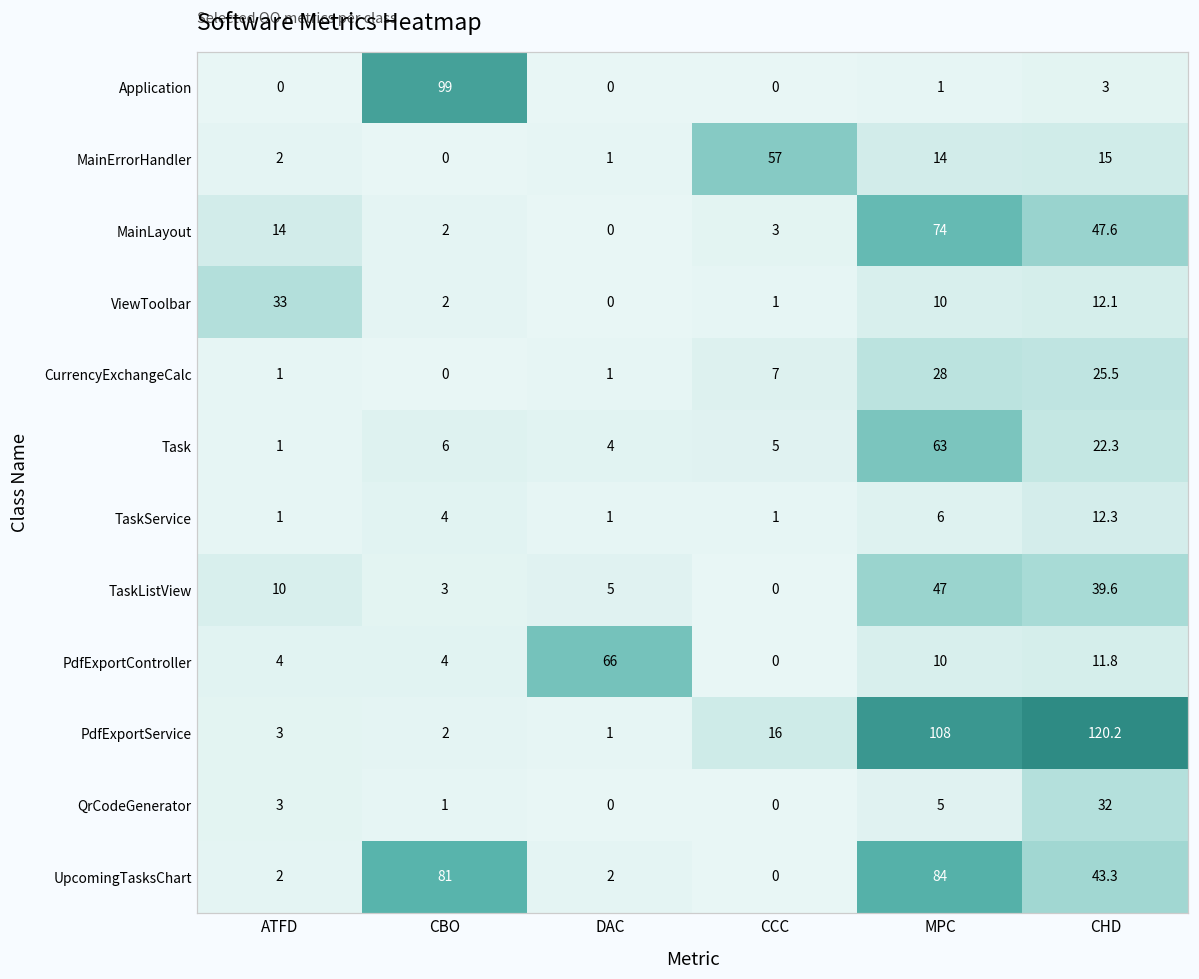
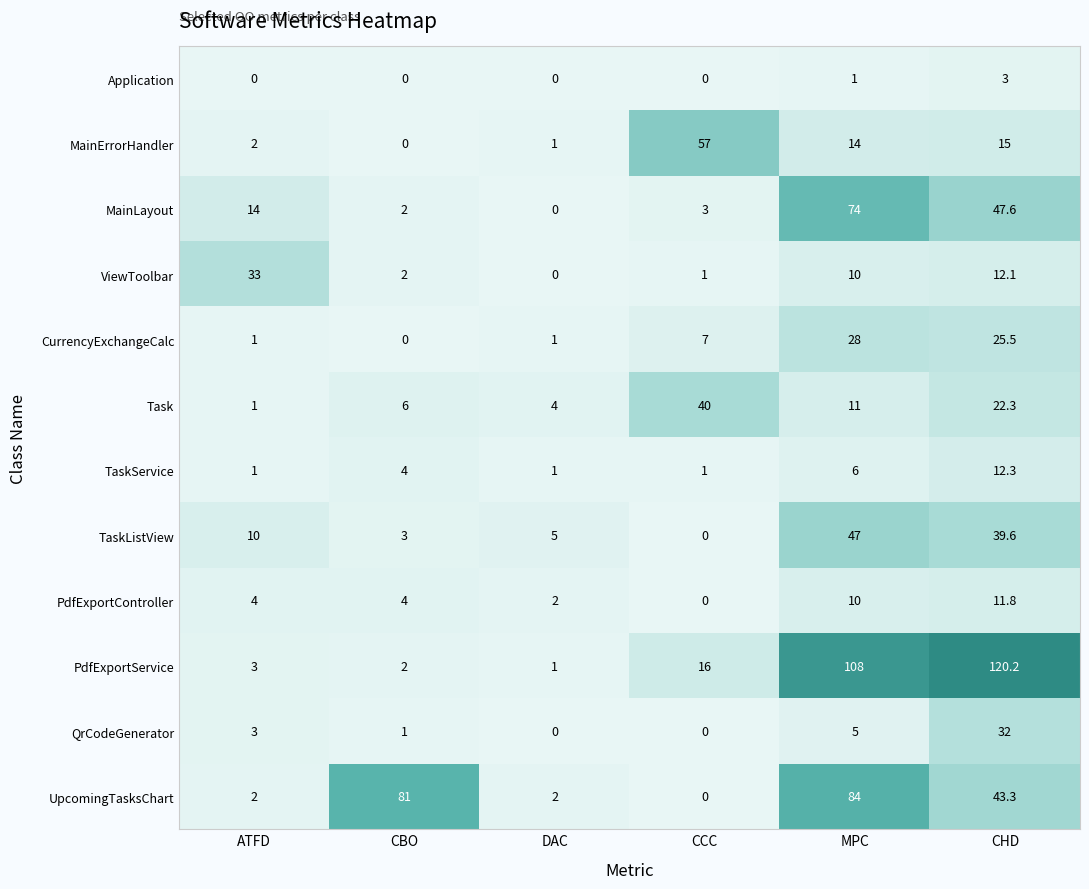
  {
    "Application": {
      "ATFD": 0,
-     "CBO": 99,
+     "CBO": 0,
      "DAC": 0,
      "CCC": 0,
      "MPC": 1,
      "CHD": 3
    },
    "MainErrorHandler": {
      "ATFD": 2,
      "CBO": 0,
      "DAC": 1,
      "CCC": 57,
      "MPC": 14,
      "CHD": 15
    },
    "MainLayout": {
      "ATFD": 14,
      "CBO": 2,
      "DAC": 0,
      "CCC": 3,
      "MPC": 74,
      "CHD": 47.6
    },
    "ViewToolbar": {
      "ATFD": 33,
      "CBO": 2,
      "DAC": 0,
      "CCC": 1,
      "MPC": 10,
      "CHD": 12.1
    },
    "CurrencyExchangeCalc": {
      "ATFD": 1,
      "CBO": 0,
      "DAC": 1,
      "CCC": 7,
      "MPC": 28,
      "CHD": 25.5
    },
    "Task": {
      "ATFD": 1,
      "CBO": 6,
      "DAC": 4,
-     "CCC": 5,
-     "MPC": 63,
+     "CCC": 40,
+     "MPC": 11,
      "CHD": 22.3
    },
    "TaskService": {
      "ATFD": 1,
      "CBO": 4,
      "DAC": 1,
      "CCC": 1,
      "MPC": 6,
      "CHD": 12.3
    },
    "TaskListView": {
      "ATFD": 10,
      "CBO": 3,
      "DAC": 5,
      "CCC": 0,
      "MPC": 47,
      "CHD": 39.6
    },
    "PdfExportController": {
      "ATFD": 4,
      "CBO": 4,
-     "DAC": 66,
+     "DAC": 2,
      "CCC": 0,
      "MPC": 10,
      "CHD": 11.8
    },
    "PdfExportService": {
      "ATFD": 3,
      "CBO": 2,
      "DAC": 1,
      "CCC": 16,
      "MPC": 108,
      "CHD": 120.2
    },
    "QrCodeGenerator": {
      "ATFD": 3,
      "CBO": 1,
      "DAC": 0,
      "CCC": 0,
      "MPC": 5,
      "CHD": 32
    },
    "UpcomingTasksChart": {
      "ATFD": 2,
      "CBO": 81,
      "DAC": 2,
      "CCC": 0,
      "MPC": 84,
      "CHD": 43.3
    }
  }
